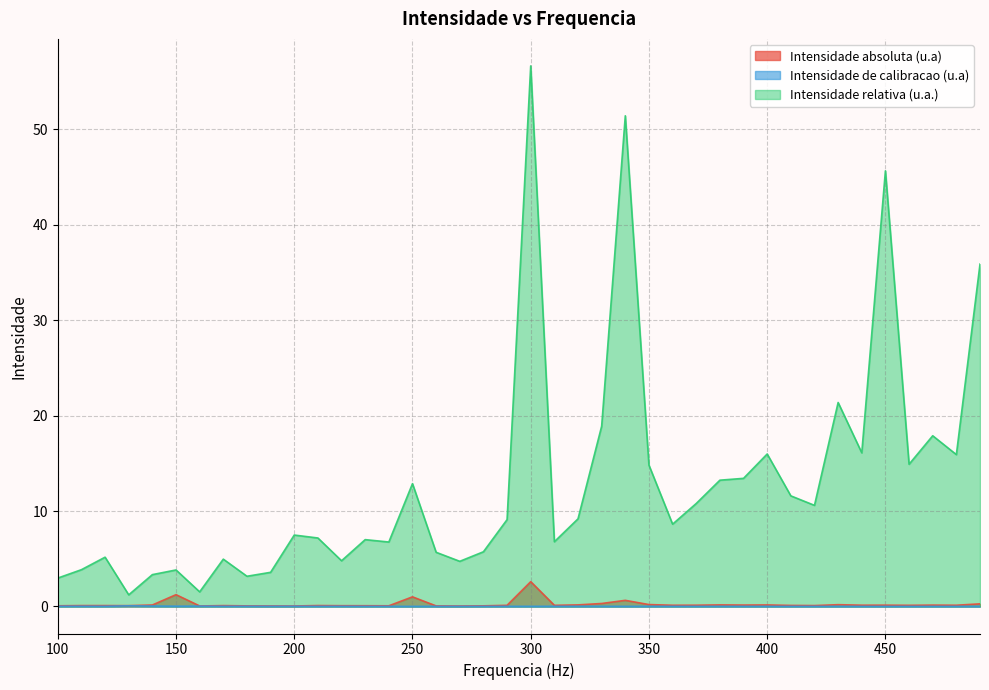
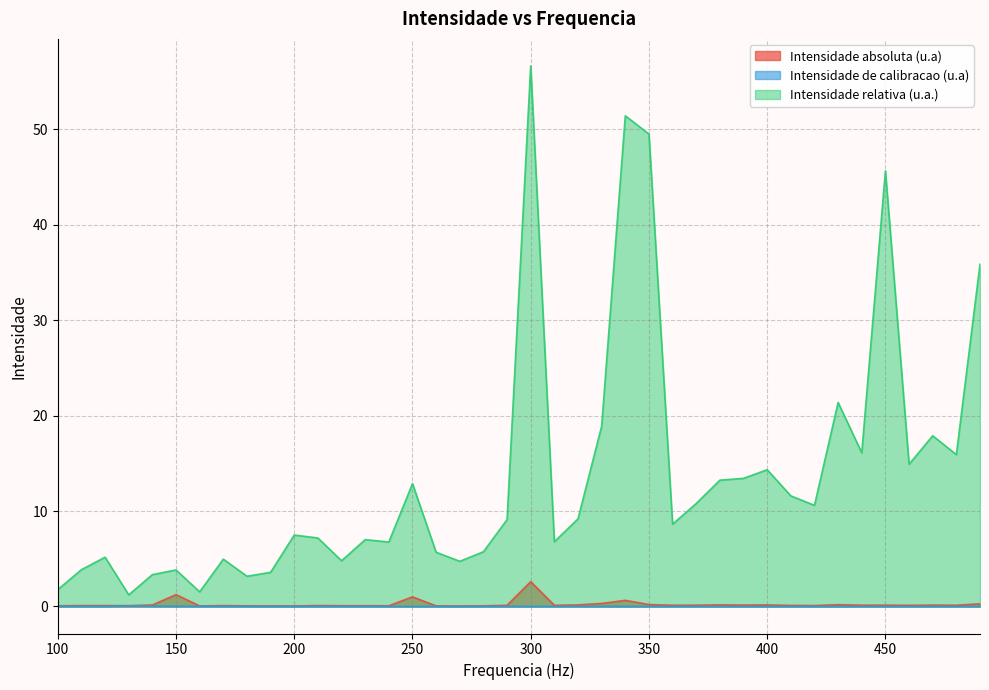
  {
    "Intensidade absoluta (u.a)": {
      "150": 1,
      "250": 1,
      "300": 3
    },
    "Intensidade de calibracao (u.a)": {
      "150": 0,
      "250": 0,
      "300": 0
    },
    "Intensidade relativa (u.a.)": {
-     "100": 3,
+     "100": 2,
      "150": 4,
      "200": 7,
      "250": 13,
      "300": 57,
-     "350": 15,
-     "400": 16,
+     "350": 49,
+     "400": 14,
      "450": 46
    }
  }
